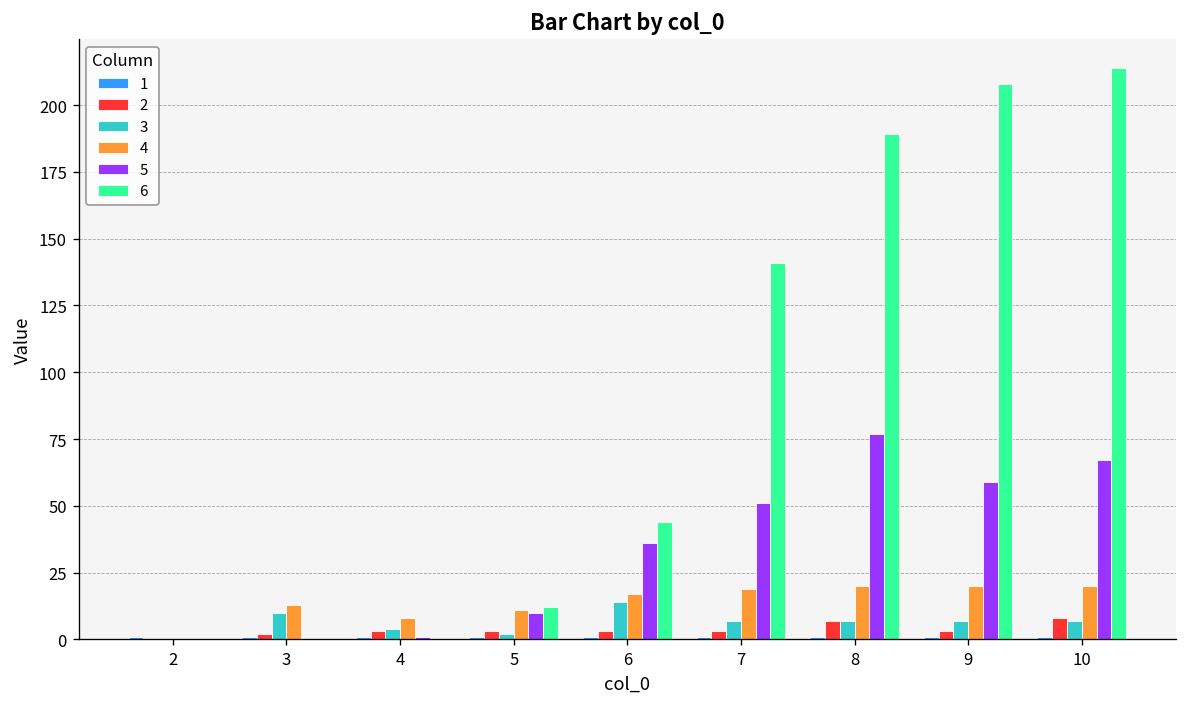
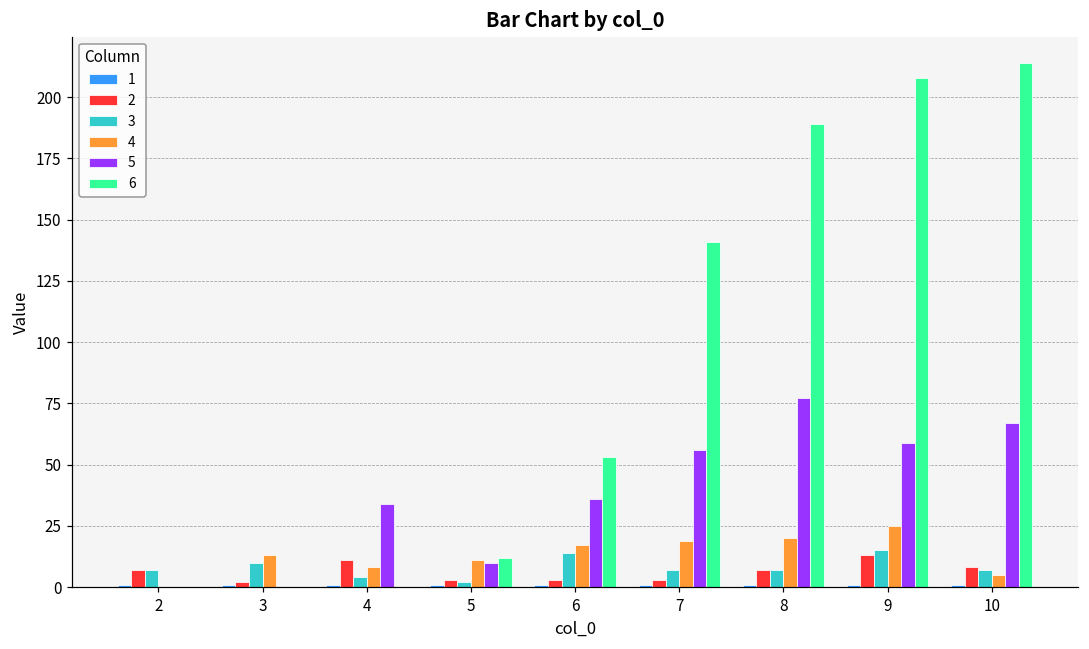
  {
    "2": {
-     "2": 0,
+     "2": 7,
      "3": 2,
-     "4": 3,
+     "4": 11,
      "5": 3,
      "6": 3,
      "7": 3,
      "8": 7,
-     "9": 3,
+     "9": 13,
      "10": 8
    },
    "3": {
-     "2": 0,
+     "2": 7,
      "3": 10,
      "4": 4,
      "5": 2,
      "6": 14,
      "7": 7,
      "8": 7,
-     "9": 7,
+     "9": 15,
      "10": 7
    },
    "4": {
      "2": 0,
      "3": 13,
      "4": 8,
      "5": 11,
      "6": 17,
      "7": 19,
      "8": 20,
-     "9": 20,
-     "10": 20
+     "9": 25,
+     "10": 5
    },
    "5": {
      "2": 0,
      "3": 0,
-     "4": 1,
+     "4": 34,
      "5": 10,
      "6": 36,
-     "7": 51,
+     "7": 56,
      "8": 77,
      "9": 59,
      "10": 67
    },
    "6": {
      "2": 0,
      "3": 0,
      "4": 0,
      "5": 12,
-     "6": 44,
+     "6": 53,
      "7": 141,
      "8": 189,
      "9": 208,
      "10": 214
    }
  }
